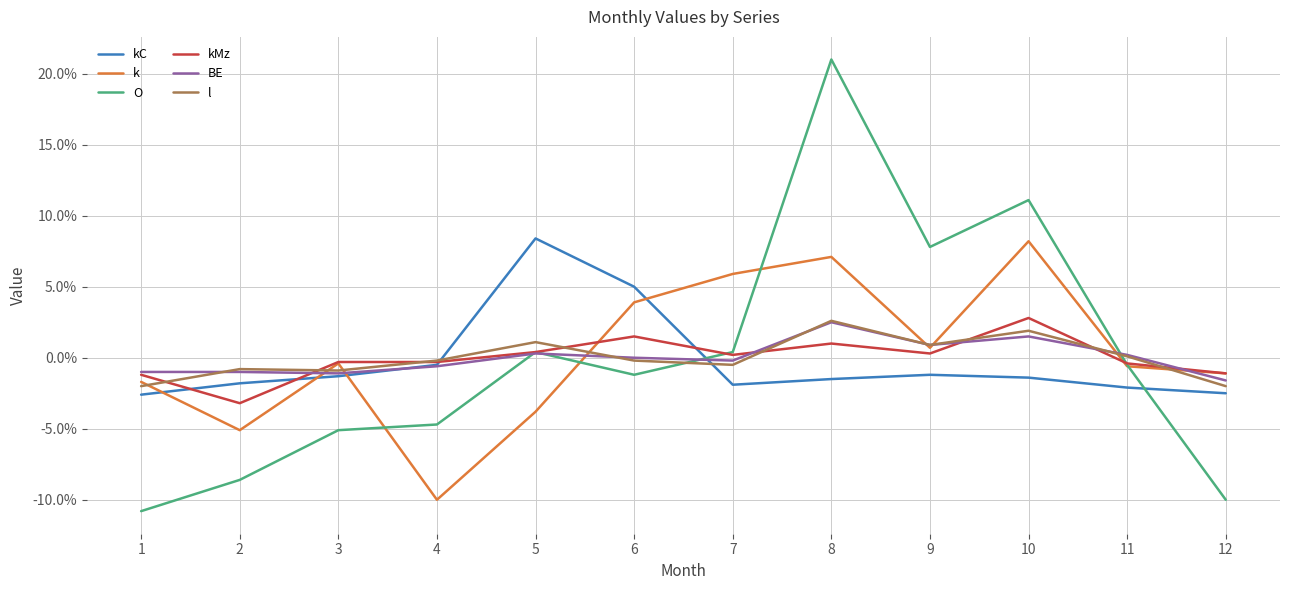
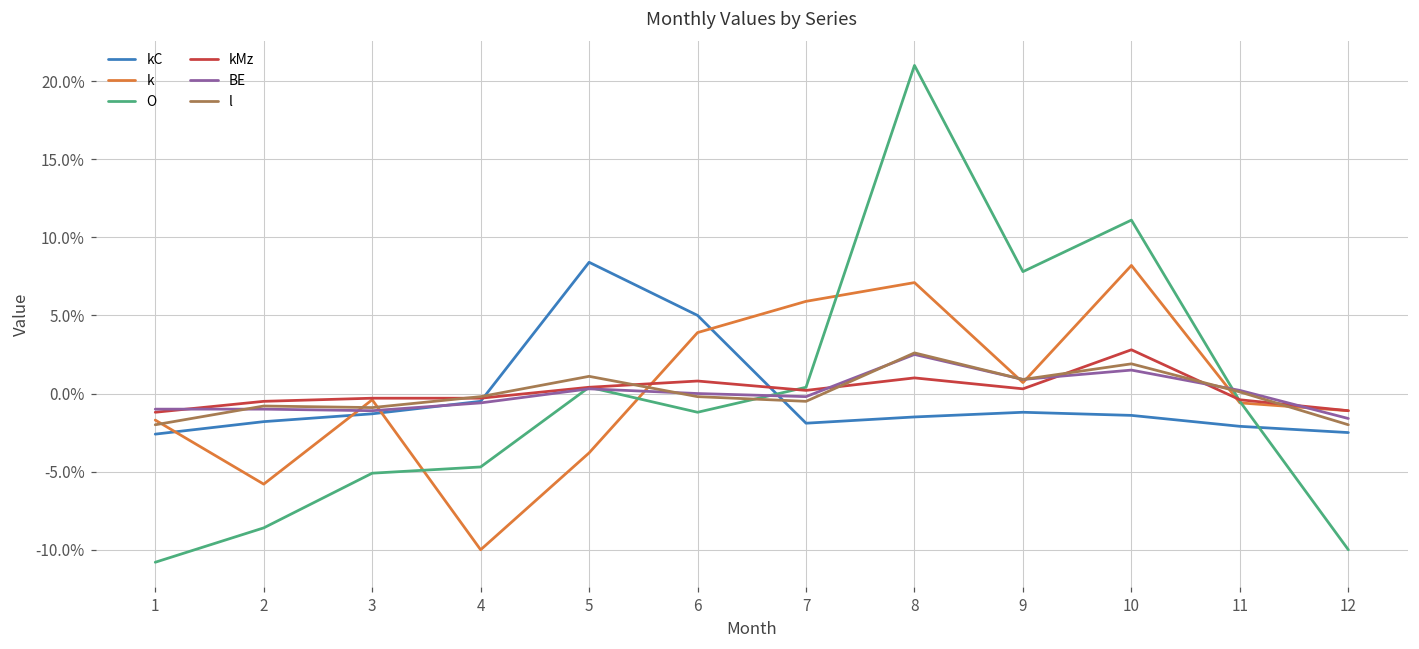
  {
    "kC": {
      "1": "-2.6%",
      "2": "-1.8%",
      "3": "-1.3%",
      "5": "8.4%",
      "6": "5.0%",
      "7": "-1.9%",
      "8": "-1.5%",
      "9": "-1.2%",
      "10": "-1.4%",
      "11": "-2.1%",
      "12": "-2.5%"
    },
    "k": {
      "1": "-1.7%",
-     "2": "-5.1%",
+     "2": "-5.8%",
      "4": "-10.0%",
      "5": "-3.8%",
      "6": "3.9%",
      "7": "5.9%",
      "8": "7.1%",
      "9": "0.7%",
      "10": "8.2%"
    },
    "O": {
      "1": "-10.8%",
      "2": "-8.6%",
      "3": "-5.1%",
      "4": "-4.7%",
      "6": "-1.2%",
      "7": "0.4%",
      "8": "21.0%",
      "9": "7.8%",
      "10": "11.1%",
      "12": "-10.0%"
    },
    "kMz": {
      "1": "-1.2%",
-     "2": "-3.2%",
-     "6": "1.5%",
+     "2": "-0.5%",
+     "6": "0.8%",
      "7": "0.2%",
      "8": "1.0%",
      "9": "0.3%",
      "10": "2.8%"
    },
    "BE": {
      "1": "-1.0%",
      "2": "-1.0%",
      "3": "-1.1%",
      "6": "0.0%",
      "7": "-0.2%",
      "10": "1.5%",
      "12": "-1.6%"
    },
    "l": {
      "1": "-2.0%",
      "2": "-0.8%",
      "3": "-0.9%",
      "5": "1.1%",
      "6": "-0.2%",
      "7": "-0.5%",
      "10": "1.9%",
      "12": "-2.0%"
    }
  }
